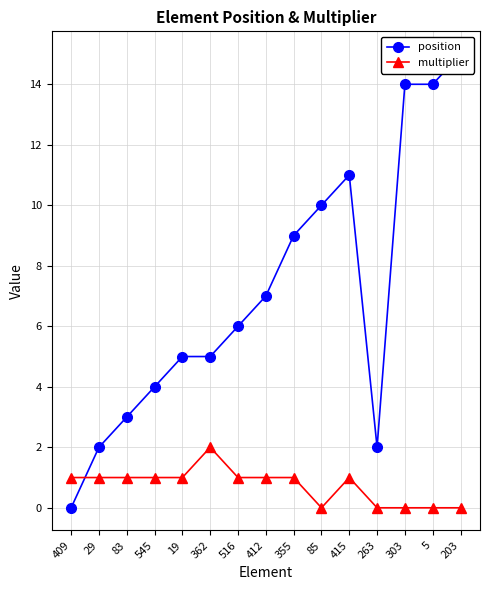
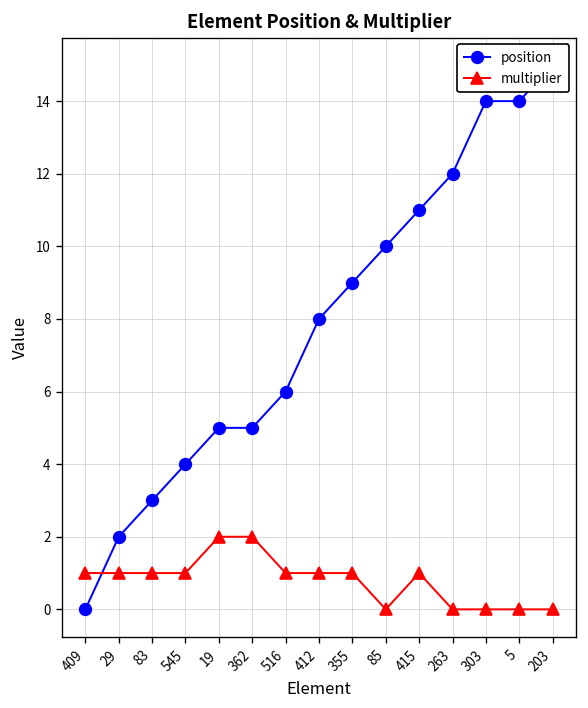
  {
    "position": {
      "409": 0,
      "29": 2,
      "83": 3,
      "545": 4,
      "19": 5,
      "362": 5,
      "516": 6,
-     "412": 7,
+     "412": 8,
      "355": 9,
      "85": 10,
      "415": 11,
-     "263": 2,
+     "263": 12,
      "303": 14,
      "5": 14
    },
    "multiplier": {
      "409": 1,
      "29": 1,
      "83": 1,
      "545": 1,
-     "19": 1,
+     "19": 2,
      "362": 2,
      "516": 1,
      "412": 1,
      "355": 1,
      "85": 0,
      "415": 1,
      "263": 0,
      "303": 0,
      "5": 0,
      "203": 0
    }
  }
